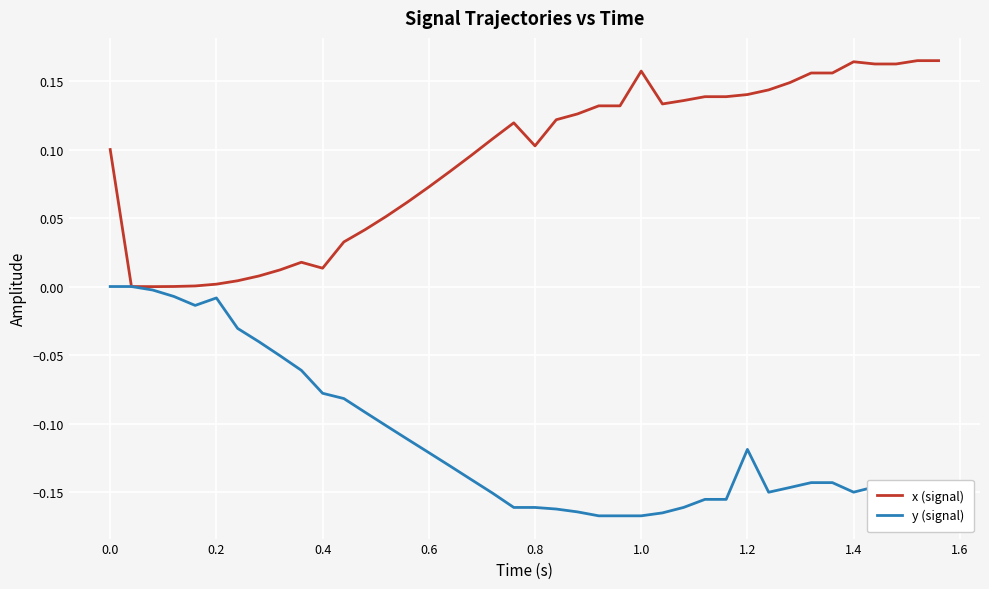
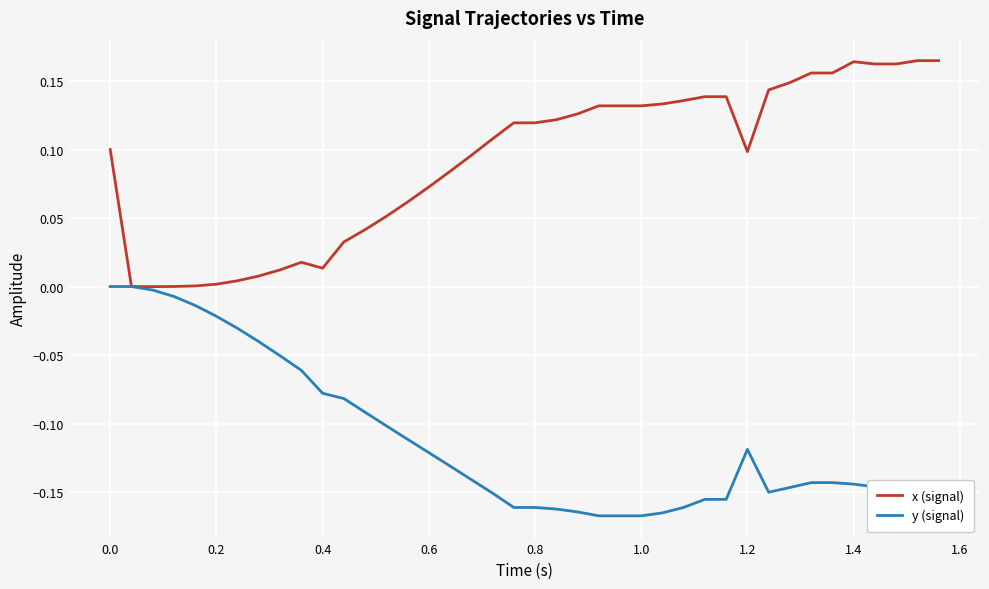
  {
    "x (signal)": {
      "0.0": 0.100,
      "0.2": 0.002,
      "0.4": 0.013,
      "0.6": 0.073,
-     "0.8": 0.103,
-     "1.0": 0.157,
-     "1.2": 0.140,
+     "0.8": 0.119,
+     "1.0": 0.132,
+     "1.2": 0.098,
      "1.4": 0.164
    },
    "y (signal)": {
      "0.0": 0.000,
-     "0.2": -0.008,
+     "0.2": -0.022,
      "0.4": -0.078,
      "0.6": -0.121,
      "0.8": -0.161,
      "1.0": -0.167,
      "1.2": -0.119,
-     "1.4": -0.150
+     "1.4": -0.144
    }
  }
